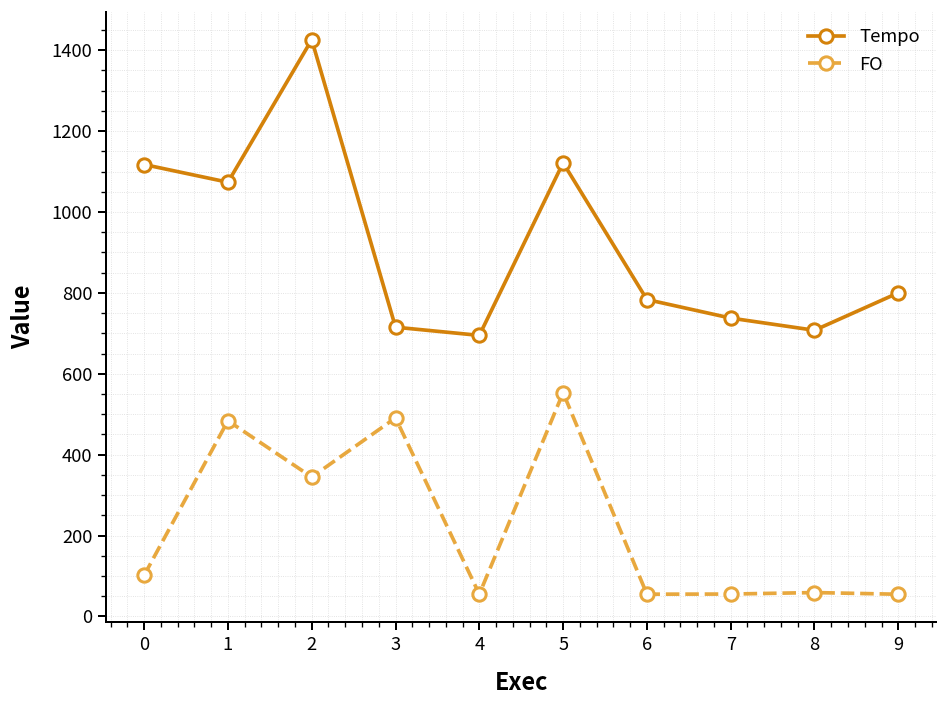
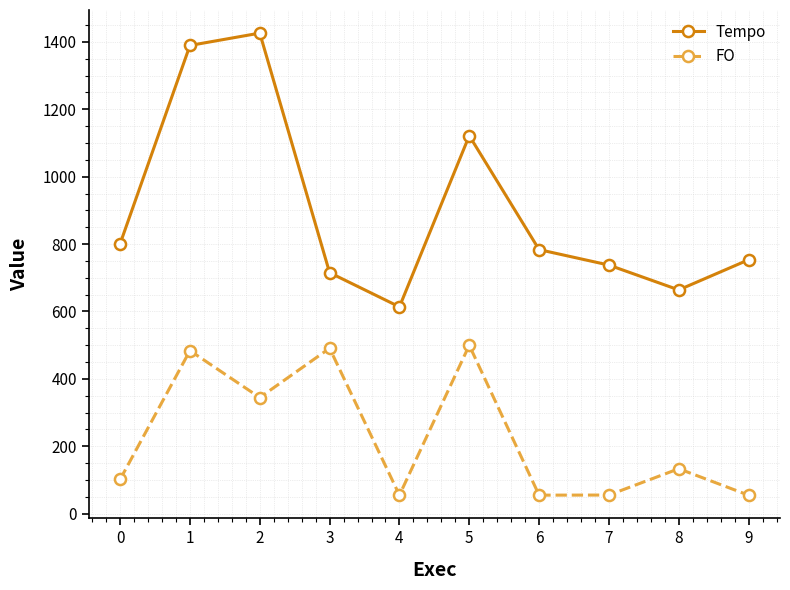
  {
    "Tempo": {
-     "0": 1120,
-     "1": 1070,
+     "0": 800,
+     "1": 1390,
      "2": 1430,
      "3": 720,
-     "4": 690,
+     "4": 610,
      "5": 1120,
      "6": 780,
      "7": 740,
-     "8": 710,
-     "9": 800
+     "8": 660,
+     "9": 750
    },
    "FO": {
      "0": 100,
      "1": 480,
      "2": 340,
      "3": 490,
      "4": 60,
-     "5": 550,
+     "5": 500,
      "6": 60,
      "7": 60,
-     "8": 60,
+     "8": 130,
      "9": 50
    }
  }
